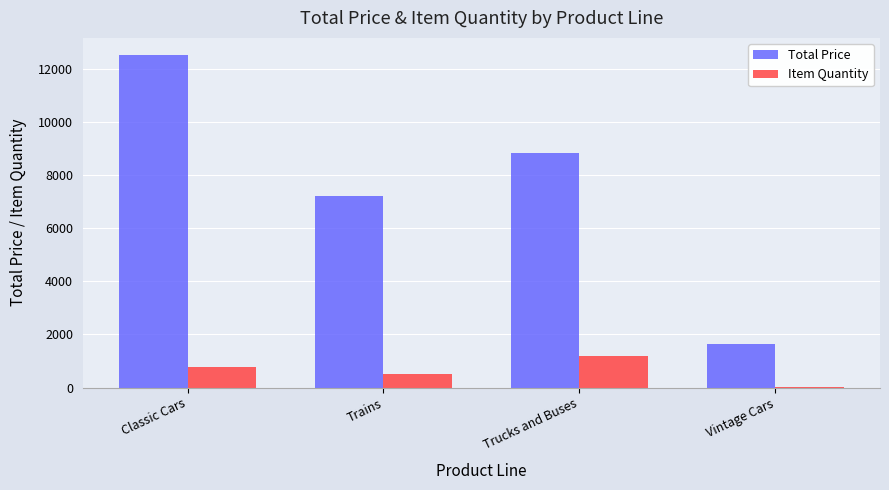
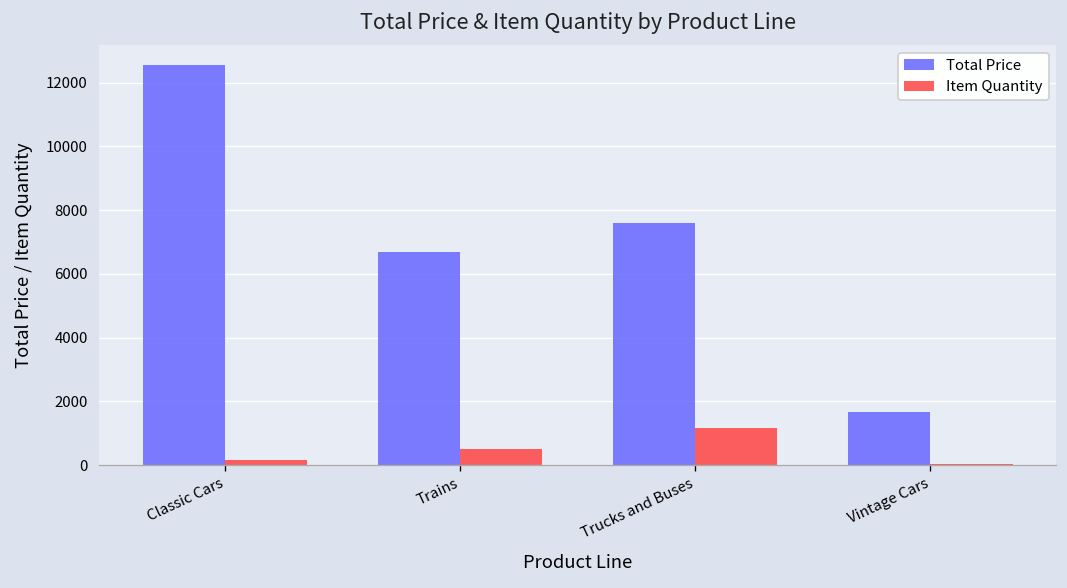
  {
    "Total Price": {
      "Classic Cars": 12500,
-     "Trains": 7200,
-     "Trucks and Buses": 8800,
+     "Trains": 6700,
+     "Trucks and Buses": 7600,
      "Vintage Cars": 1700
    },
    "Item Quantity": {
-     "Classic Cars": 800,
+     "Classic Cars": 200,
      "Trains": 500,
      "Trucks and Buses": 1200
    }
  }
